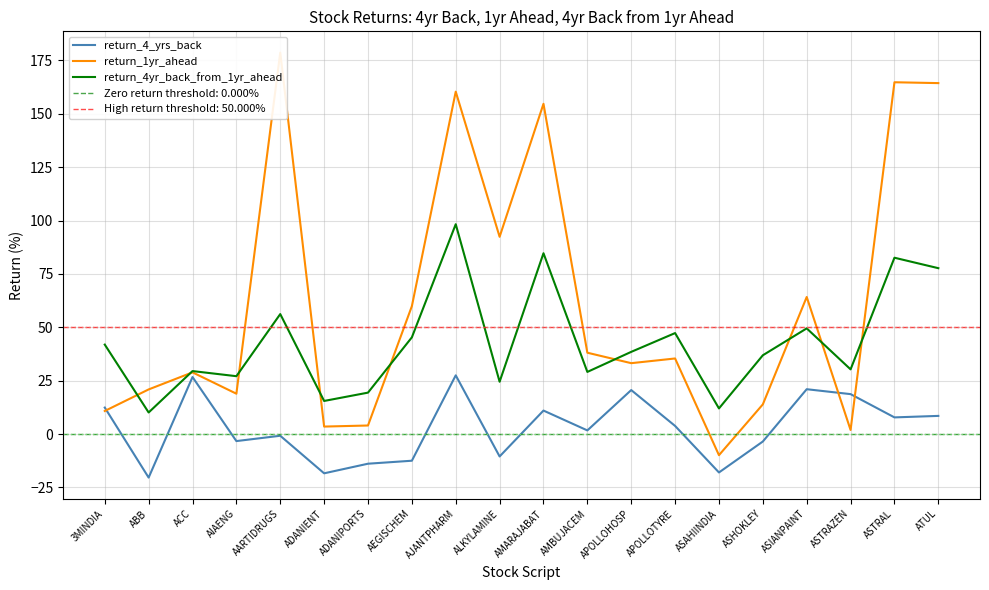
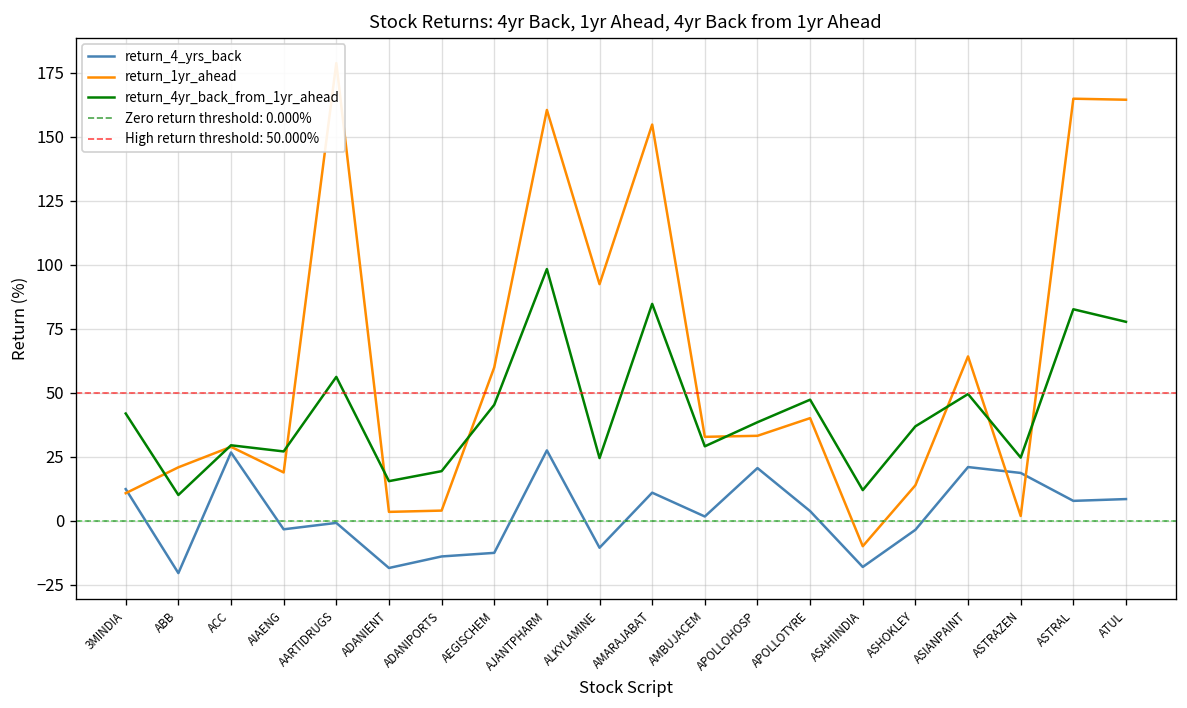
  {
    "return_4_yrs_back": {
      "3MINDIA": 12,
      "ABB": -20,
      "ACC": 27,
      "AIAENG": -3,
      "AARTIDRUGS": -1,
      "ADANIENT": -18,
      "ADANIPORTS": -14,
      "AEGISCHEM": -13,
      "AJANTPHARM": 28,
      "ALKYLAMINE": -11,
      "AMARAJABAT": 11,
      "AMBUJACEM": 2,
      "APOLLOHOSP": 21,
      "APOLLOTYRE": 4,
      "ASAHIINDIA": -18,
      "ASHOKLEY": -4,
      "ASIANPAINT": 21,
      "ASTRAZEN": 19,
      "ASTRAL": 8,
      "ATUL": 9
    },
    "return_1yr_ahead": {
      "3MINDIA": 11,
      "ABB": 21,
      "AIAENG": 19,
      "ADANIENT": 4,
      "ADANIPORTS": 4,
      "AEGISCHEM": 60,
      "AJANTPHARM": 160,
      "ALKYLAMINE": 92,
      "AMARAJABAT": 155,
-     "AMBUJACEM": 38,
+     "AMBUJACEM": 33,
      "APOLLOHOSP": 33,
-     "APOLLOTYRE": 35,
+     "APOLLOTYRE": 40,
      "ASAHIINDIA": -10,
      "ASHOKLEY": 14,
      "ASIANPAINT": 64,
      "ASTRAZEN": 2,
      "ASTRAL": 165,
      "ATUL": 164
    },
    "return_4yr_back_from_1yr_ahead": {
      "3MINDIA": 42,
      "ABB": 10,
      "AIAENG": 27,
      "AARTIDRUGS": 56,
      "ADANIENT": 16,
      "ADANIPORTS": 19,
      "AEGISCHEM": 45,
      "AJANTPHARM": 98,
      "ALKYLAMINE": 25,
      "AMARAJABAT": 85,
      "AMBUJACEM": 29,
      "APOLLOHOSP": 39,
      "APOLLOTYRE": 47,
      "ASAHIINDIA": 12,
      "ASHOKLEY": 37,
      "ASIANPAINT": 50,
-     "ASTRAZEN": 30,
+     "ASTRAZEN": 25,
      "ASTRAL": 83,
      "ATUL": 78
    }
  }
